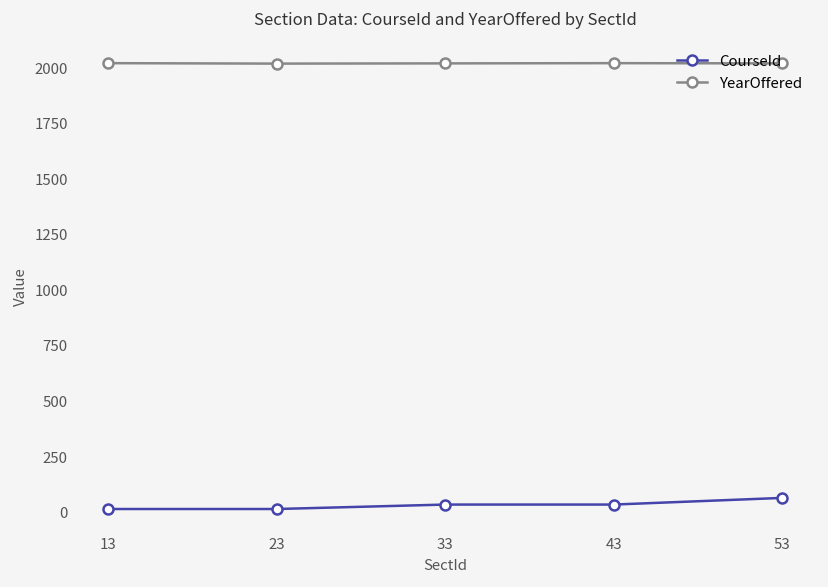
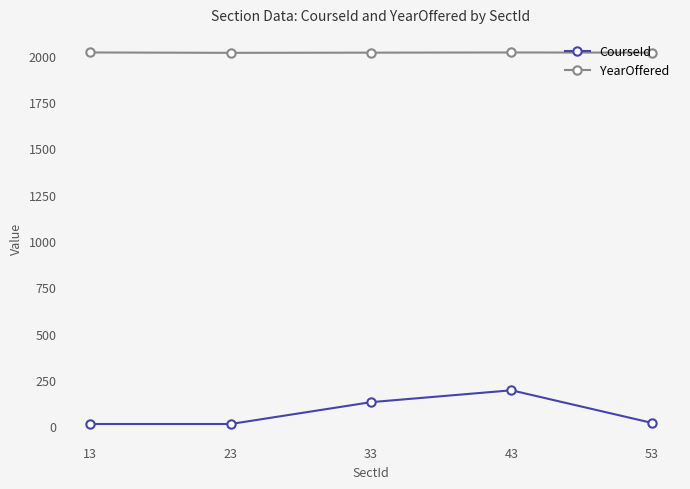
  {
    "CourseId": {
      "13": 10,
      "23": 10,
-     "33": 30,
-     "43": 30,
-     "53": 60
+     "33": 130,
+     "43": 190,
+     "53": 20
    },
    "YearOffered": {
      "13": 2020,
      "23": 2020,
      "33": 2020,
      "43": 2020,
      "53": 2020
    }
  }
